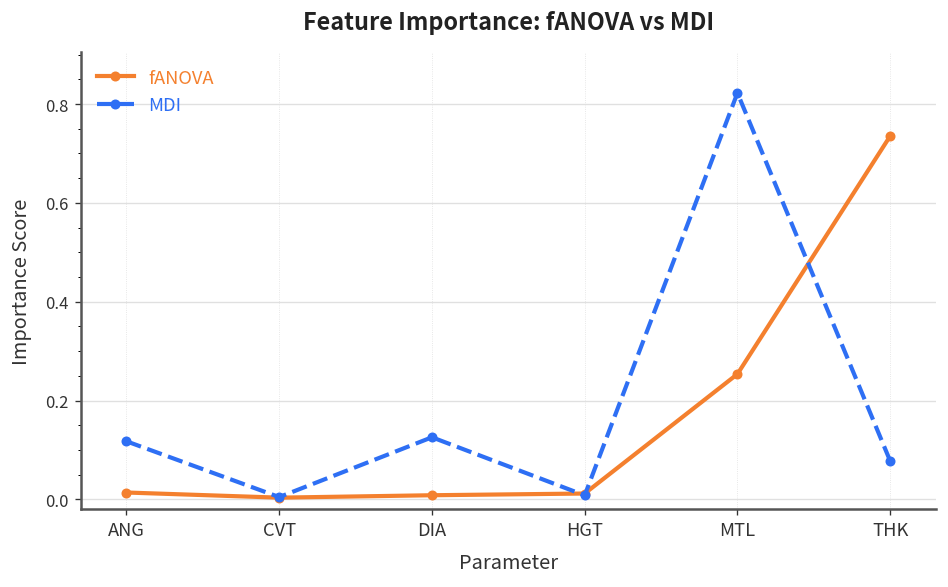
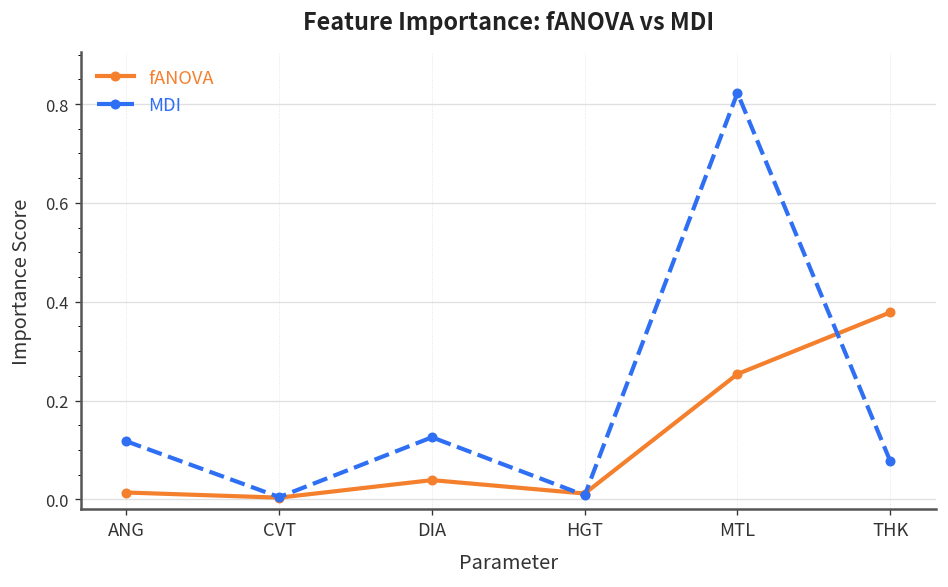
  {
    "fANOVA": {
      "ANG": 0.01,
-     "DIA": 0.01,
+     "DIA": 0.04,
      "MTL": 0.25,
-     "THK": 0.74
+     "THK": 0.38
    },
    "MDI": {
      "ANG": 0.12,
      "DIA": 0.13,
      "MTL": 0.82,
      "THK": 0.08
    }
  }
